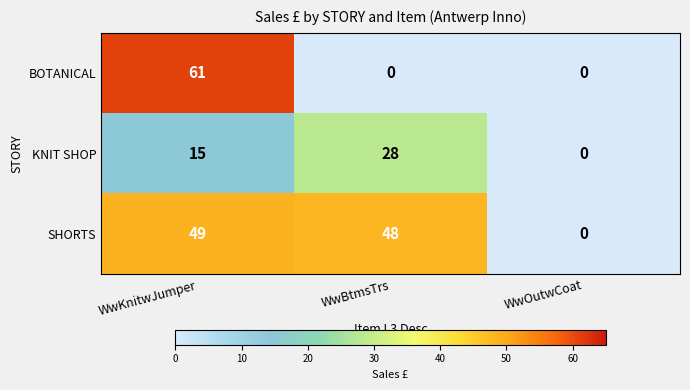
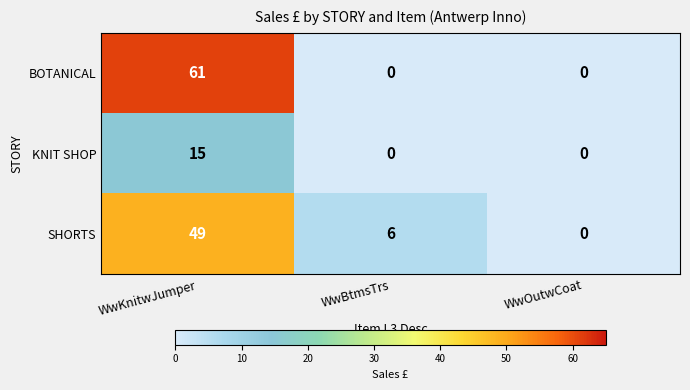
  {
    "BOTANICAL": {
      "WwKnitwJumper": 61,
      "WwBtmsTrs": 0,
      "WwOutwCoat": 0
    },
    "KNIT SHOP": {
      "WwKnitwJumper": 15,
-     "WwBtmsTrs": 28,
+     "WwBtmsTrs": 0,
      "WwOutwCoat": 0
    },
    "SHORTS": {
      "WwKnitwJumper": 49,
-     "WwBtmsTrs": 48,
+     "WwBtmsTrs": 6,
      "WwOutwCoat": 0
    }
  }
